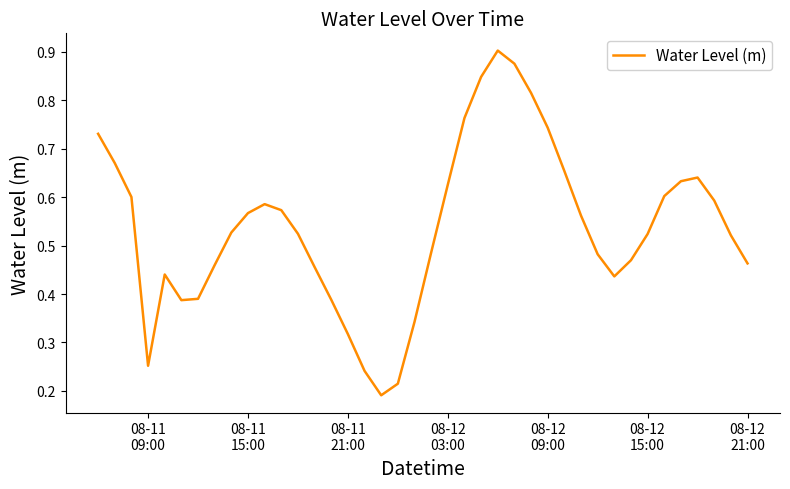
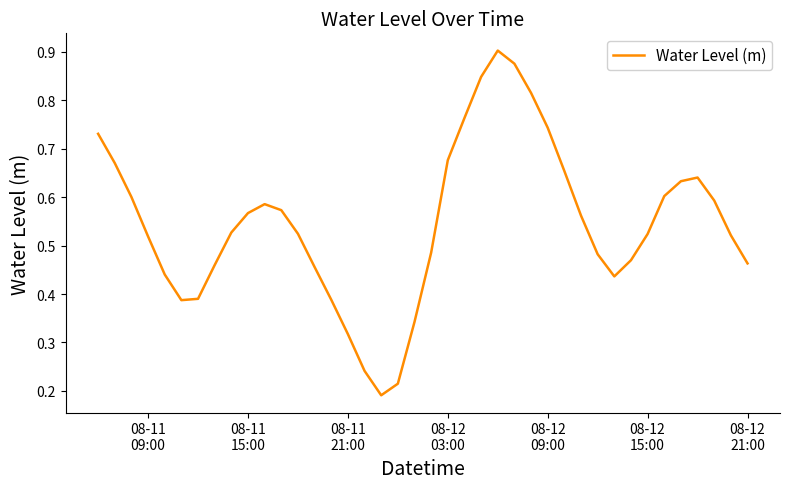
  {
-   "08-11 09:00": 0.25,
+   "08-11 09:00": 0.52,
    "08-11 15:00": 0.57,
    "08-11 21:00": 0.32,
-   "08-12 03:00": 0.63,
+   "08-12 03:00": 0.68,
    "08-12 09:00": 0.74,
    "08-12 15:00": 0.52,
    "08-12 21:00": 0.46
  }
